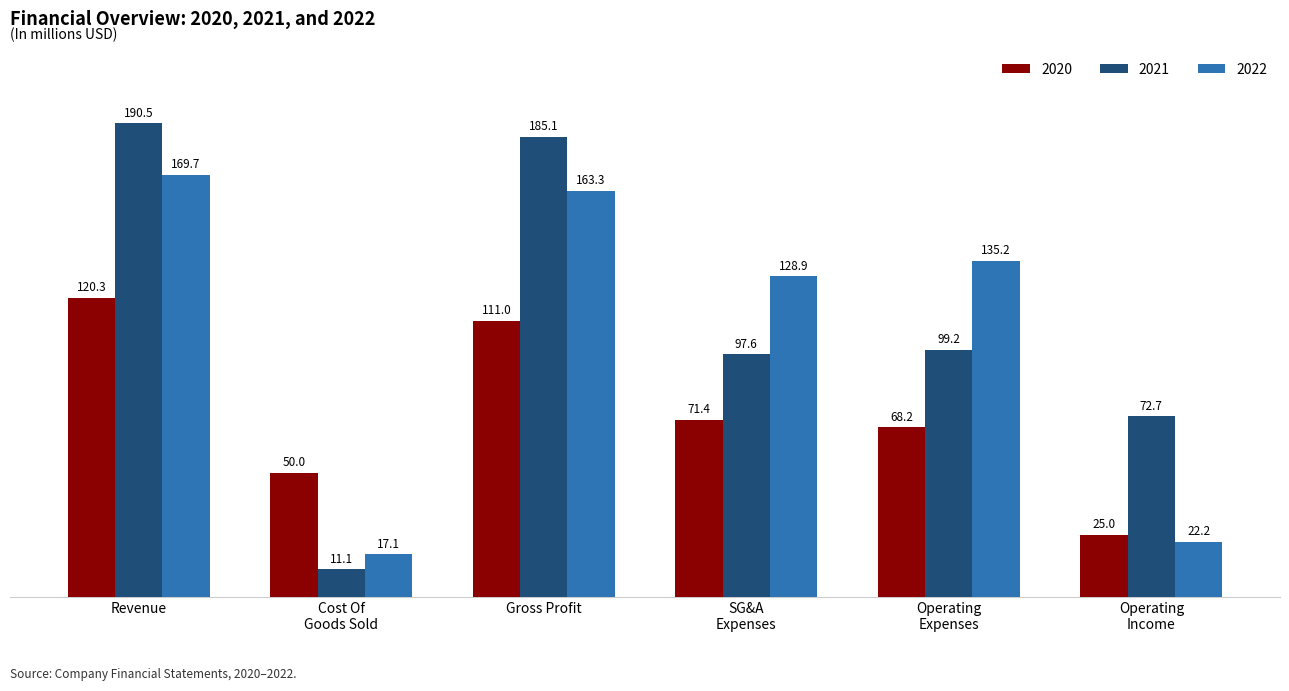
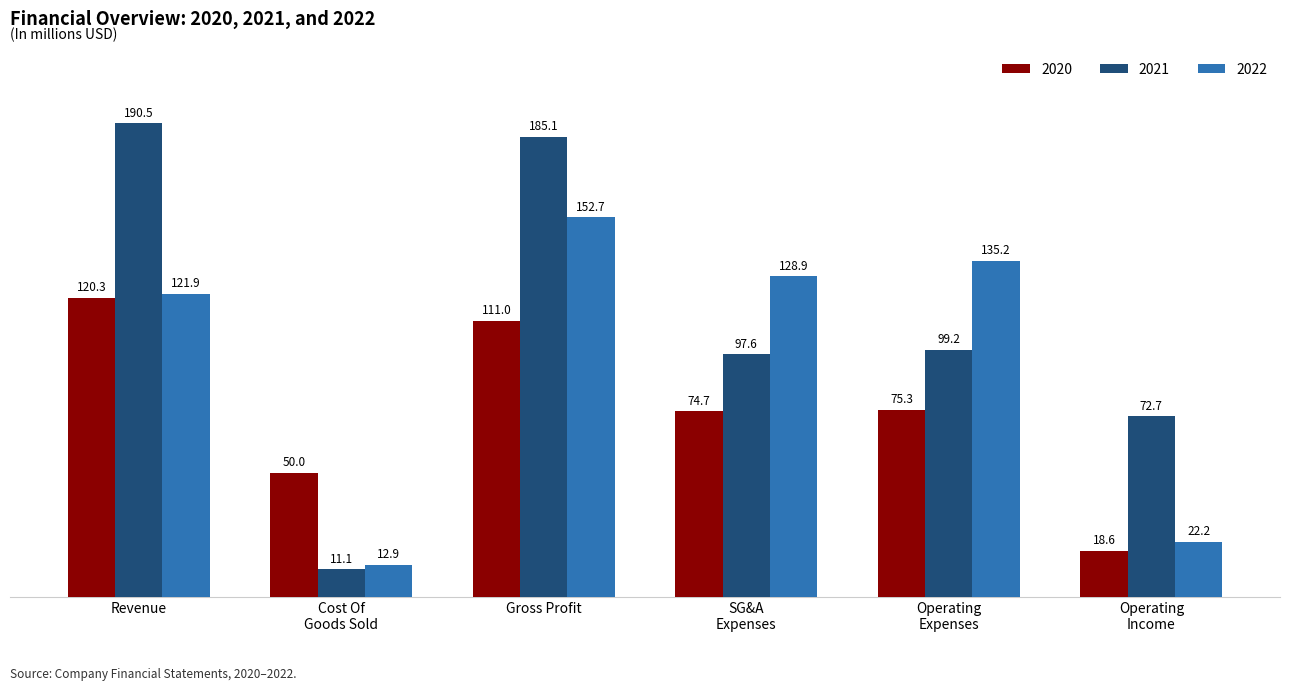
  {
    "2020": {
      "Revenue": 120.3,
      "Cost Of Goods Sold": 50.0,
      "Gross Profit": 111.0,
-     "SG&A Expenses": 71.4,
-     "Operating Expenses": 68.2,
-     "Operating Income": 25.0
+     "SG&A Expenses": 74.7,
+     "Operating Expenses": 75.3,
+     "Operating Income": 18.6
    },
    "2021": {
      "Revenue": 190.5,
      "Cost Of Goods Sold": 11.1,
      "Gross Profit": 185.1,
      "SG&A Expenses": 97.6,
      "Operating Expenses": 99.2,
      "Operating Income": 72.7
    },
    "2022": {
-     "Revenue": 169.7,
-     "Cost Of Goods Sold": 17.1,
-     "Gross Profit": 163.3,
+     "Revenue": 121.9,
+     "Cost Of Goods Sold": 12.9,
+     "Gross Profit": 152.7,
      "SG&A Expenses": 128.9,
      "Operating Expenses": 135.2,
      "Operating Income": 22.2
    }
  }
